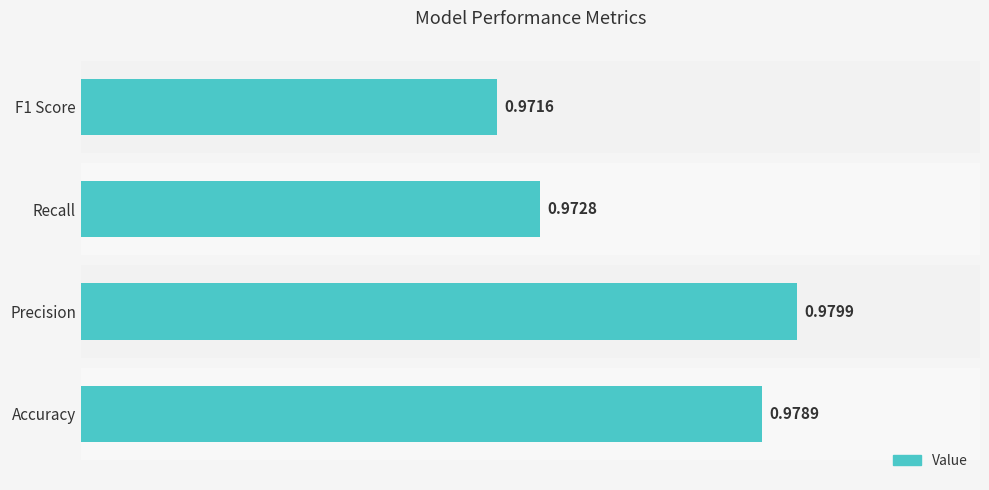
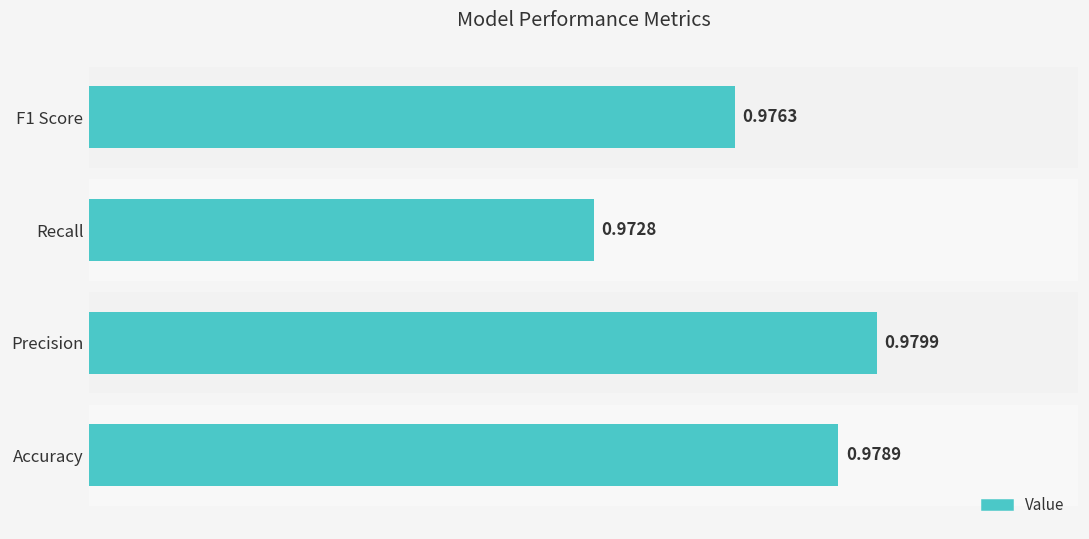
  {
-   "F1 Score": 0.9716,
+   "F1 Score": 0.9763,
    "Recall": 0.9728,
    "Precision": 0.9799,
    "Accuracy": 0.9789
  }
